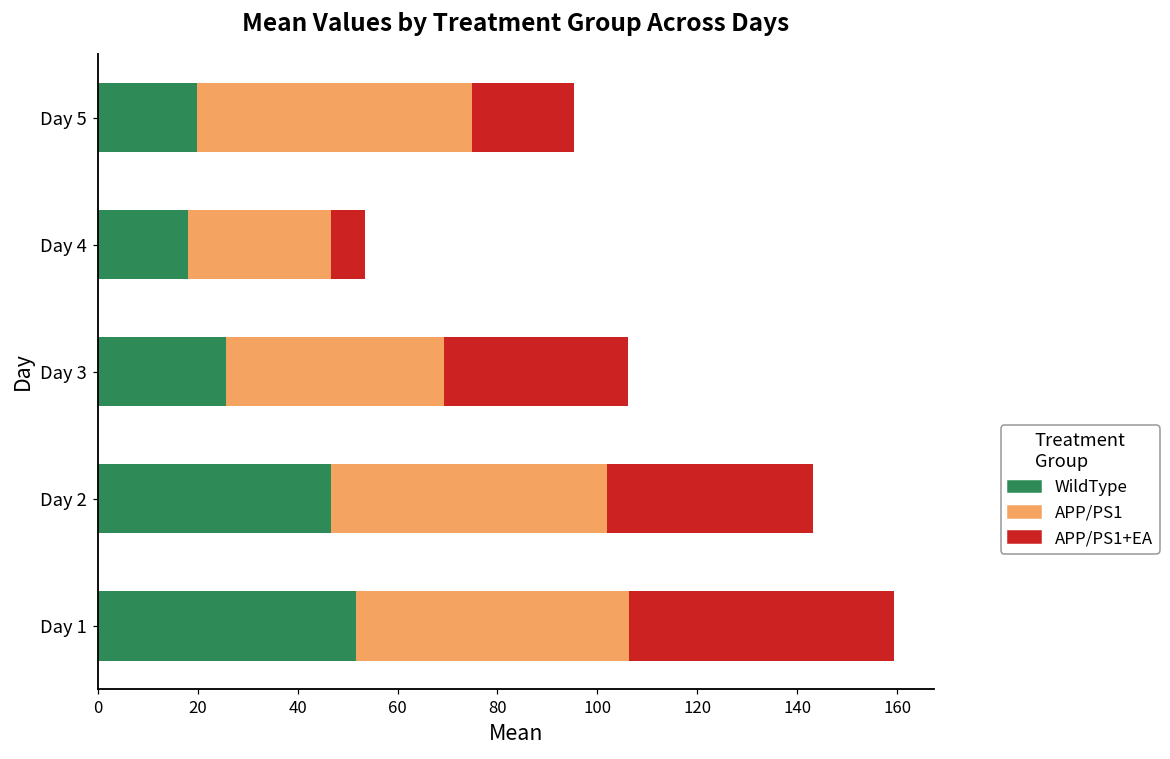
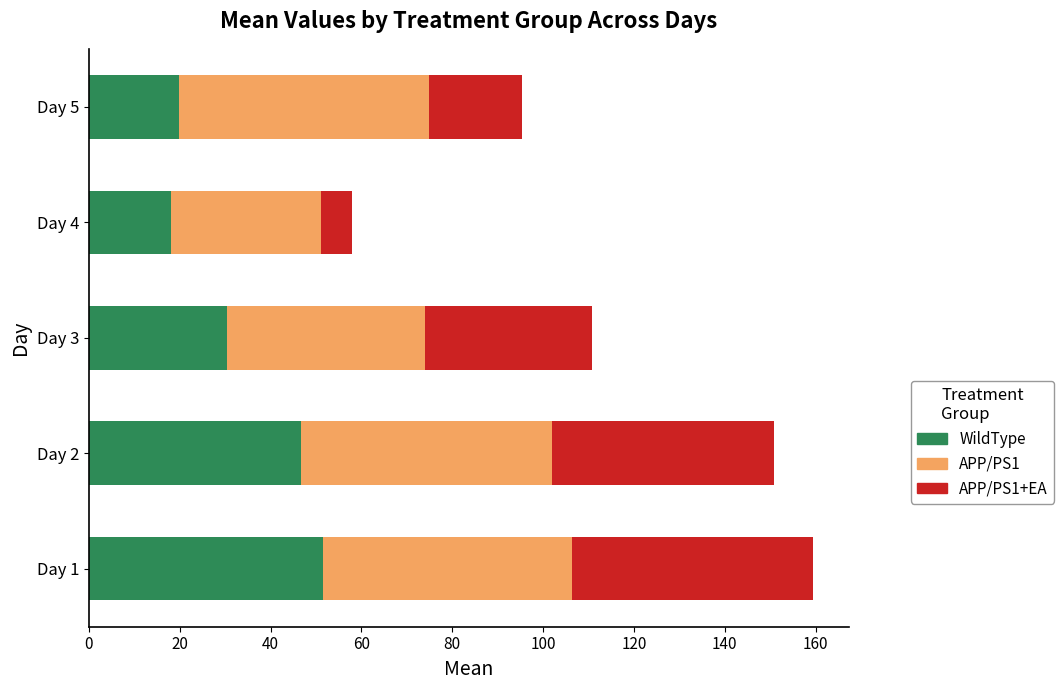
  {
    "WildType": {
      "Day 5": 20,
      "Day 4": 18,
-     "Day 3": 26,
+     "Day 3": 30,
      "Day 2": 47,
      "Day 1": 52
    },
    "APP/PS1": {
      "Day 5": 55,
-     "Day 4": 29,
+     "Day 4": 33,
      "Day 3": 44,
      "Day 2": 55,
      "Day 1": 55
    },
    "APP/PS1+EA": {
      "Day 5": 20,
      "Day 4": 7,
      "Day 3": 37,
-     "Day 2": 41,
+     "Day 2": 49,
      "Day 1": 53
    }
  }
